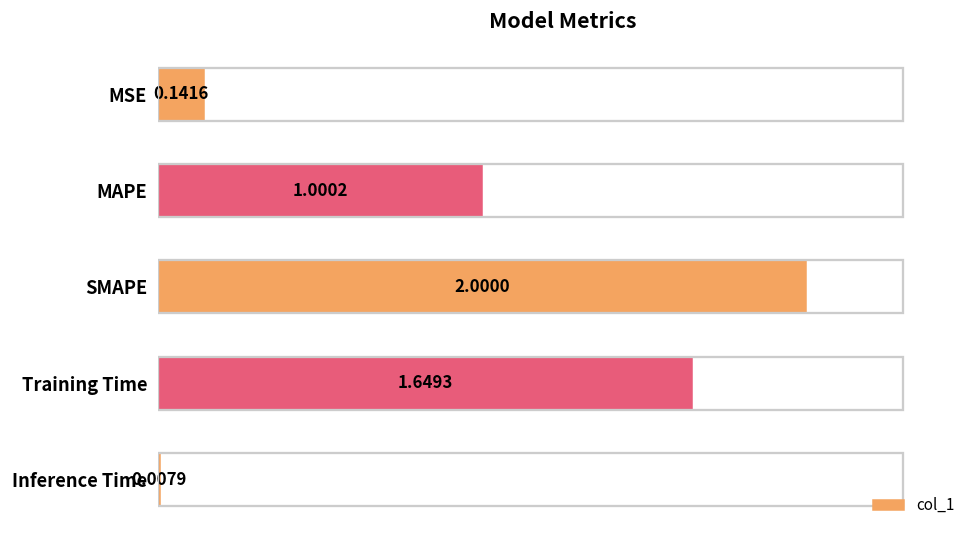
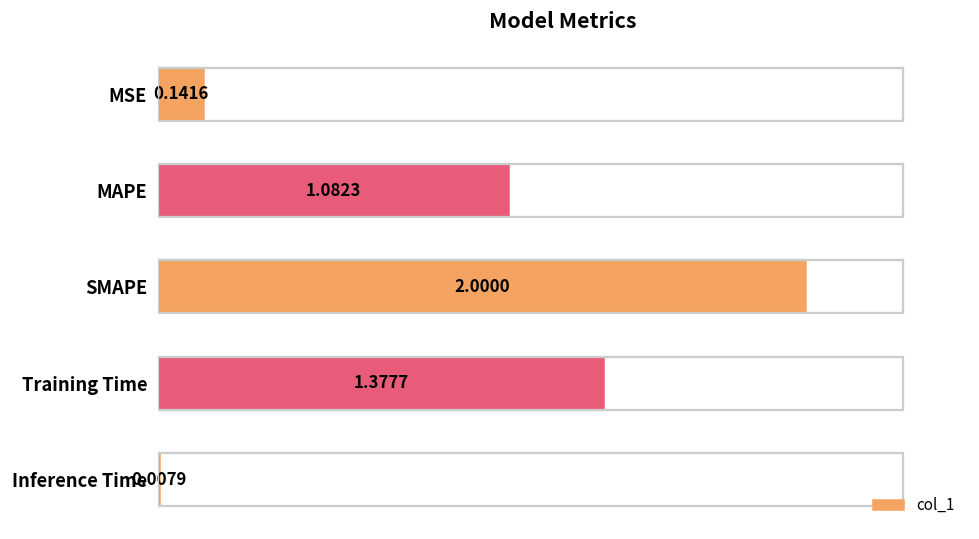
  {
    "MSE": 0.1416,
-   "MAPE": 1.0002,
+   "MAPE": 1.0823,
    "SMAPE": 2.0000,
-   "Training Time": 1.6493,
+   "Training Time": 1.3777,
    "Inference Time": 0.0079
  }
